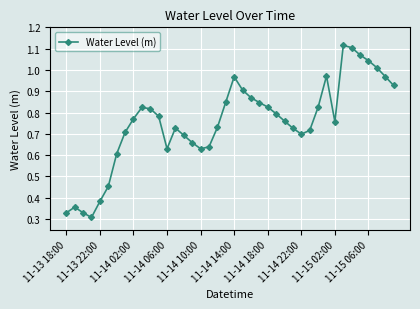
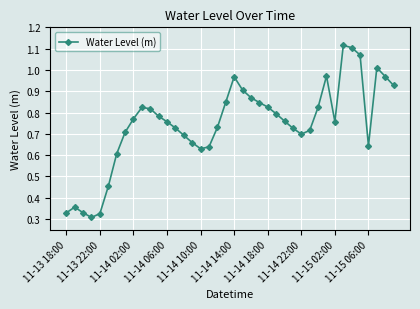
  {
    "11-13 18:00": 0.33,
-   "11-13 22:00": 0.38,
+   "11-13 22:00": 0.33,
    "11-14 02:00": 0.77,
-   "11-14 06:00": 0.63,
+   "11-14 06:00": 0.76,
    "11-14 10:00": 0.63,
    "11-14 14:00": 0.97,
    "11-14 18:00": 0.83,
    "11-14 22:00": 0.70,
    "11-15 02:00": 0.76,
-   "11-15 06:00": 1.04
+   "11-15 06:00": 0.64
  }
